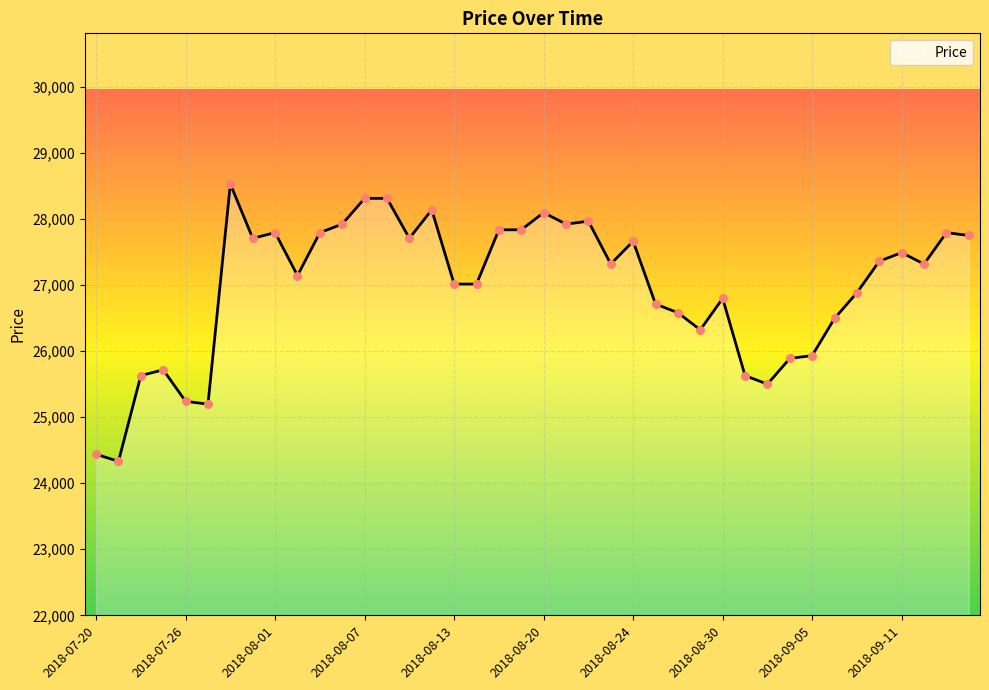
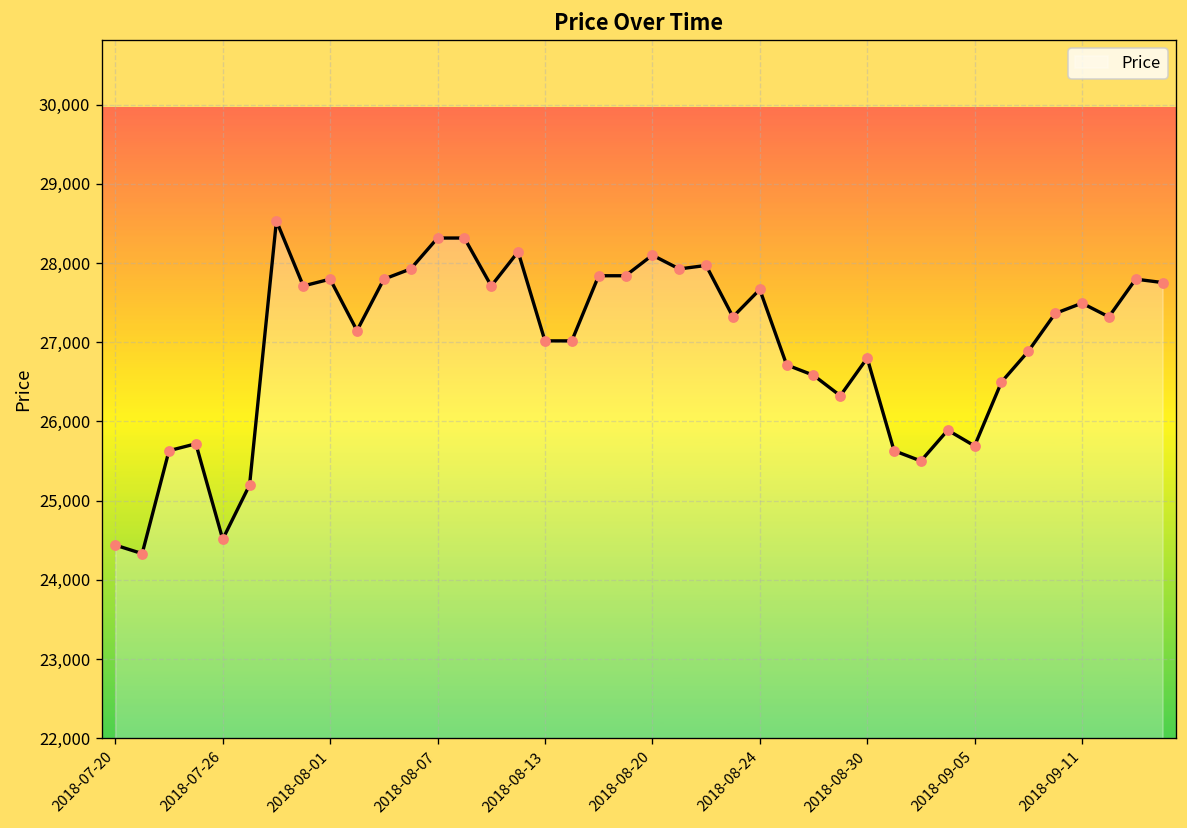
  {
    "2018-07-20": "24,400",
-   "2018-07-26": "25,200",
+   "2018-07-26": "24,500",
    "2018-08-01": "27,800",
    "2018-08-07": "28,300",
    "2018-08-13": "27,000",
    "2018-08-20": "28,100",
    "2018-08-24": "27,700",
    "2018-08-30": "26,800",
-   "2018-09-05": "25,900",
+   "2018-09-05": "25,700",
    "2018-09-11": "27,500"
  }
